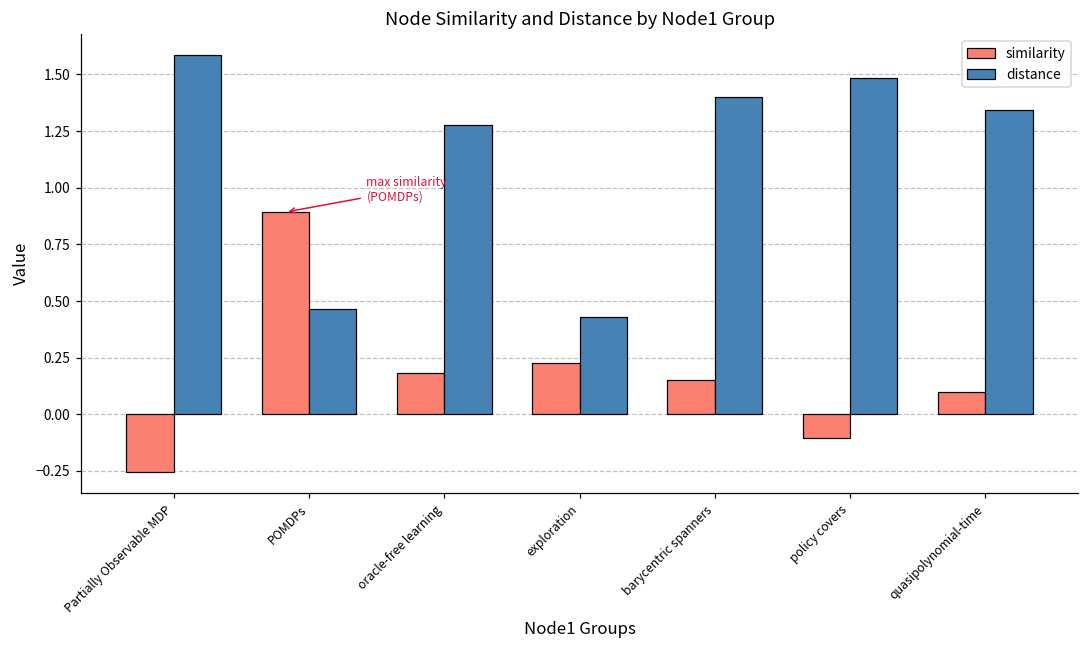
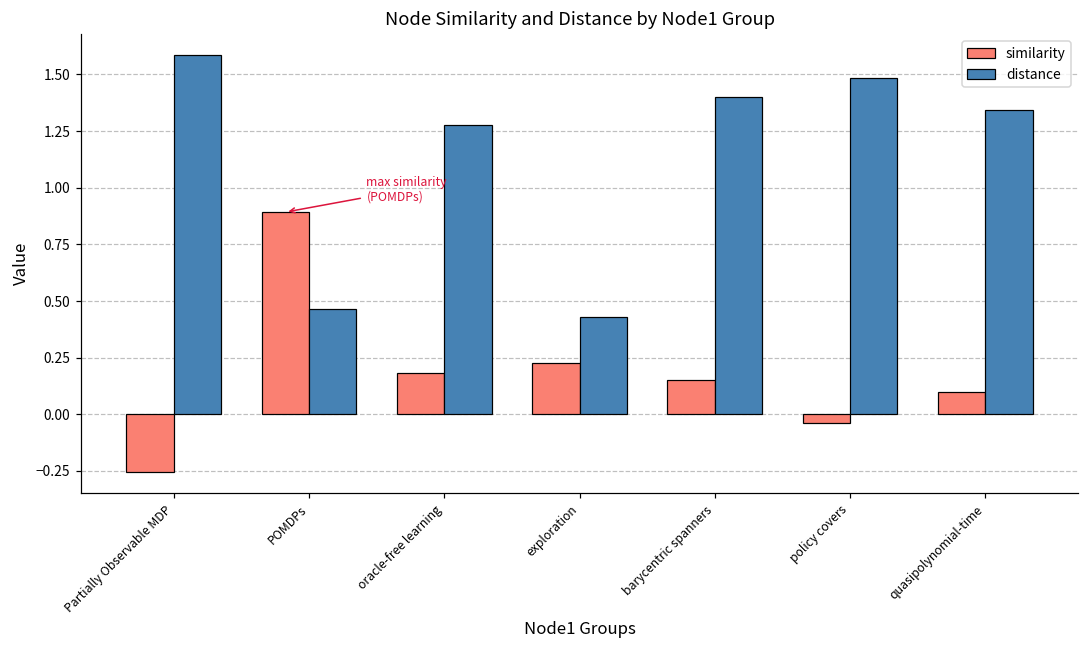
  {
    "similarity": {
      "Partially Observable MDP": -0.26,
      "POMDPs": 0.89,
      "oracle-free learning": 0.18,
      "exploration": 0.23,
      "barycentric spanners": 0.15,
-     "policy covers": -0.10,
+     "policy covers": -0.04,
      "quasipolynomial-time": 0.10
    },
    "distance": {
      "Partially Observable MDP": 1.58,
      "POMDPs": 0.46,
      "oracle-free learning": 1.28,
      "exploration": 0.43,
      "barycentric spanners": 1.40,
      "policy covers": 1.49,
      "quasipolynomial-time": 1.34
    }
  }
